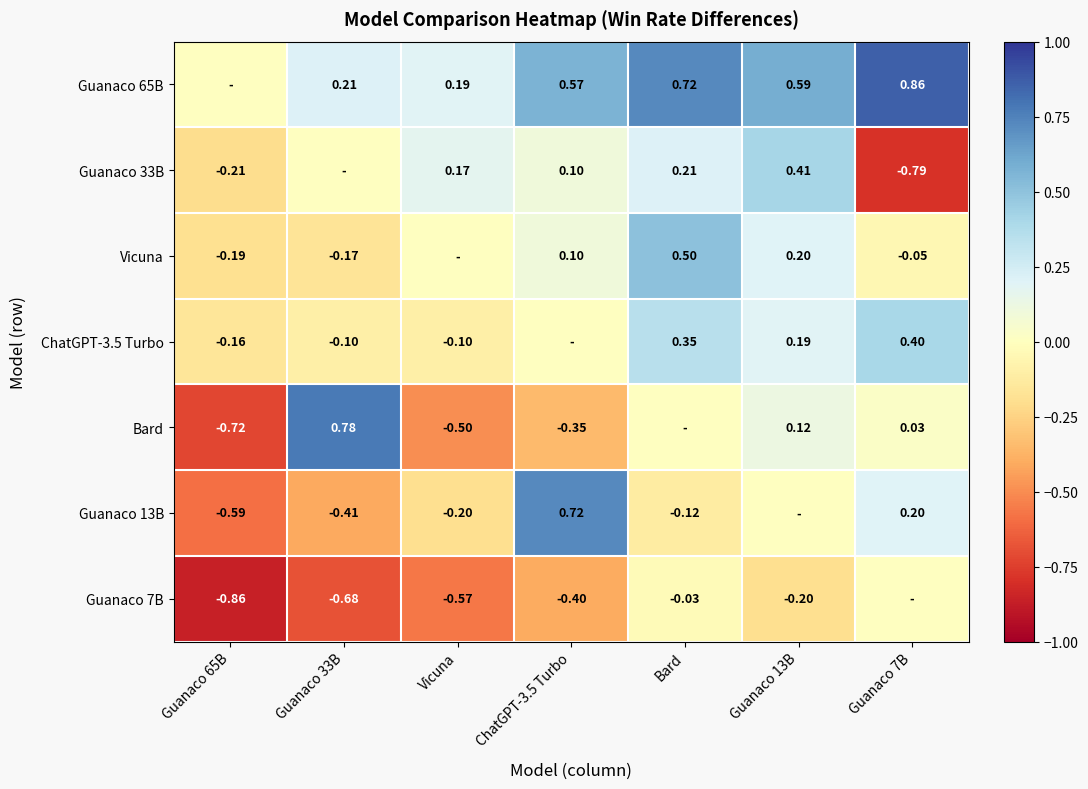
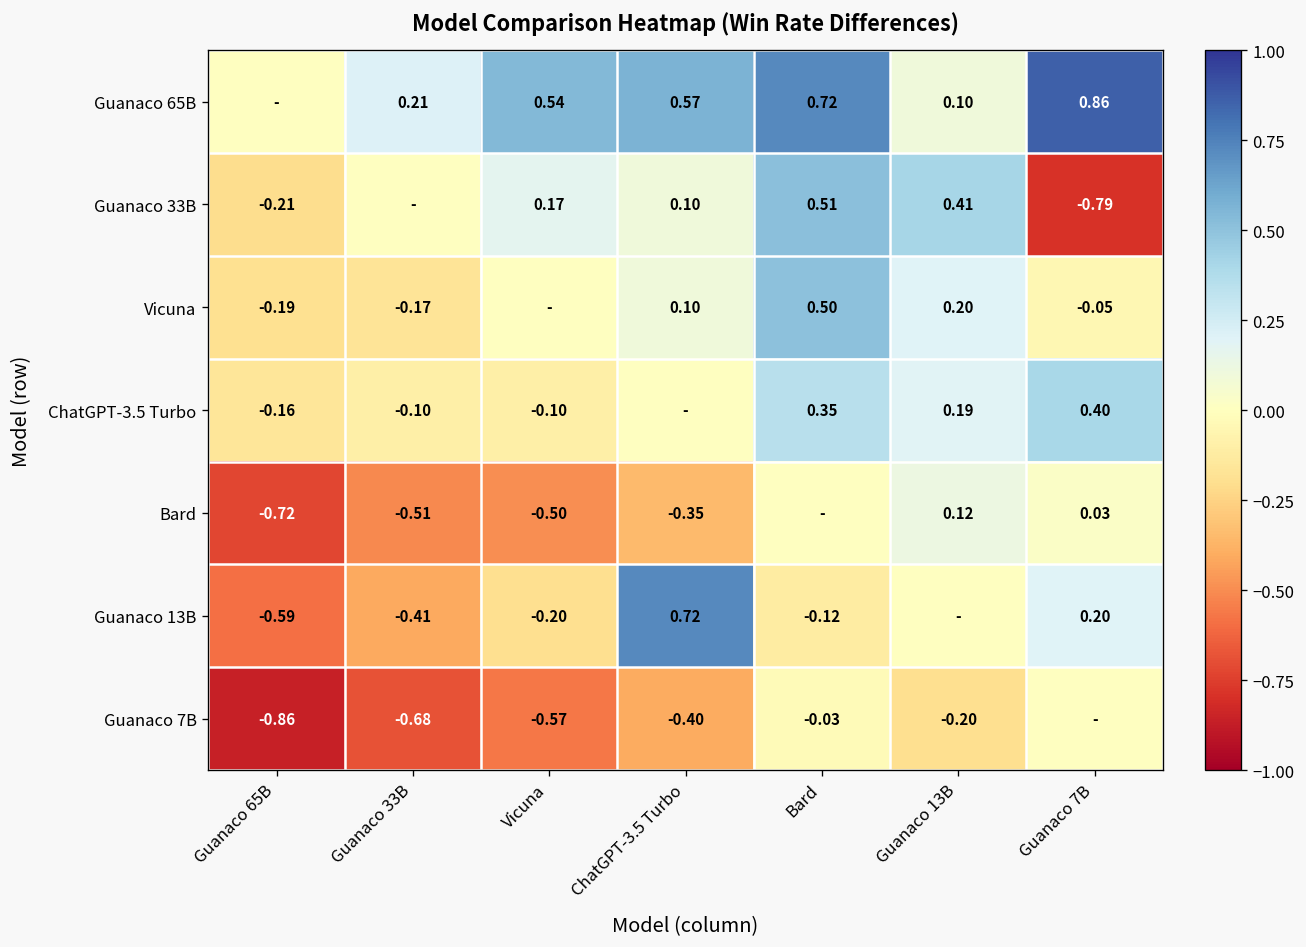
  {
    "Guanaco 65B": {
      "Guanaco 33B": 0.21,
-     "Vicuna": 0.19,
+     "Vicuna": 0.54,
      "ChatGPT-3.5 Turbo": 0.57,
      "Bard": 0.72,
-     "Guanaco 13B": 0.59,
+     "Guanaco 13B": 0.10,
      "Guanaco 7B": 0.86
    },
    "Guanaco 33B": {
      "Guanaco 65B": -0.21,
      "Vicuna": 0.17,
      "ChatGPT-3.5 Turbo": 0.10,
-     "Bard": 0.21,
+     "Bard": 0.51,
      "Guanaco 13B": 0.41,
      "Guanaco 7B": -0.79
    },
    "Vicuna": {
      "Guanaco 65B": -0.19,
      "Guanaco 33B": -0.17,
      "ChatGPT-3.5 Turbo": 0.10,
      "Bard": 0.50,
      "Guanaco 13B": 0.20,
      "Guanaco 7B": -0.05
    },
    "ChatGPT-3.5 Turbo": {
      "Guanaco 65B": -0.16,
      "Guanaco 33B": -0.10,
      "Vicuna": -0.10,
      "Bard": 0.35,
      "Guanaco 13B": 0.19,
      "Guanaco 7B": 0.40
    },
    "Bard": {
      "Guanaco 65B": -0.72,
-     "Guanaco 33B": 0.78,
+     "Guanaco 33B": -0.51,
      "Vicuna": -0.50,
      "ChatGPT-3.5 Turbo": -0.35,
      "Guanaco 13B": 0.12,
      "Guanaco 7B": 0.03
    },
    "Guanaco 13B": {
      "Guanaco 65B": -0.59,
      "Guanaco 33B": -0.41,
      "Vicuna": -0.20,
      "ChatGPT-3.5 Turbo": 0.72,
      "Bard": -0.12,
      "Guanaco 7B": 0.20
    },
    "Guanaco 7B": {
      "Guanaco 65B": -0.86,
      "Guanaco 33B": -0.68,
      "Vicuna": -0.57,
      "ChatGPT-3.5 Turbo": -0.40,
      "Bard": -0.03,
      "Guanaco 13B": -0.20
    }
  }
